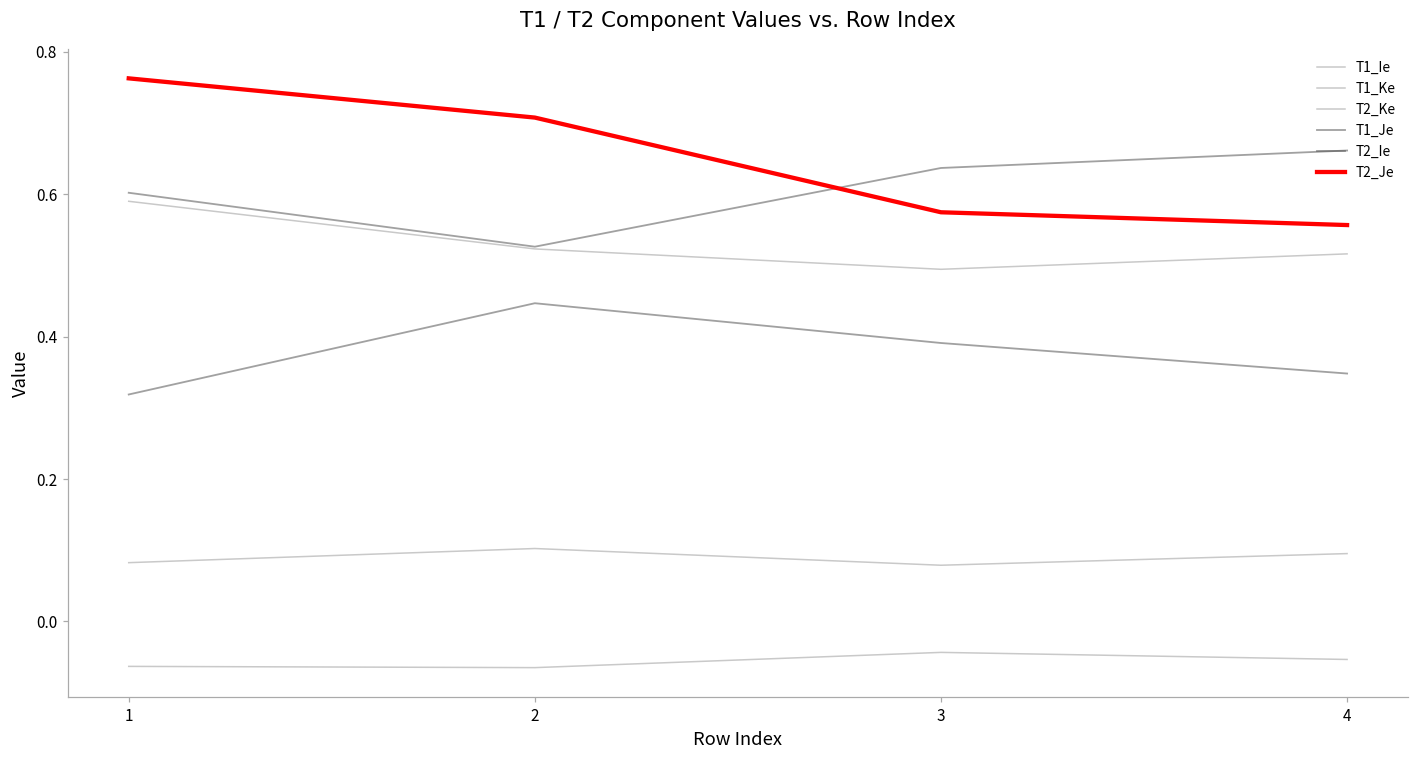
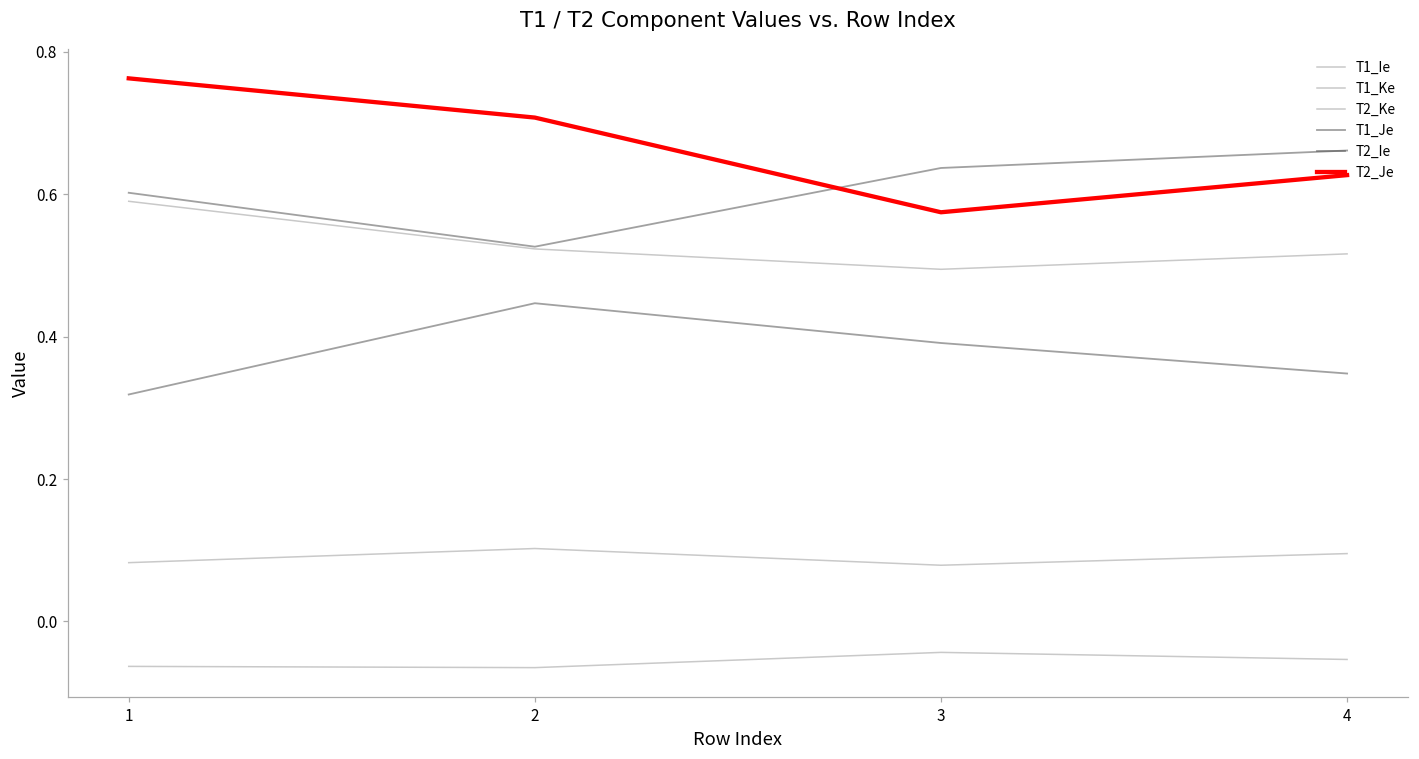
  {
    "T2_Je": {
      "1": 0.76,
      "2": 0.71,
      "3": 0.57,
-     "4": 0.56
+     "4": 0.63
    }
  }
